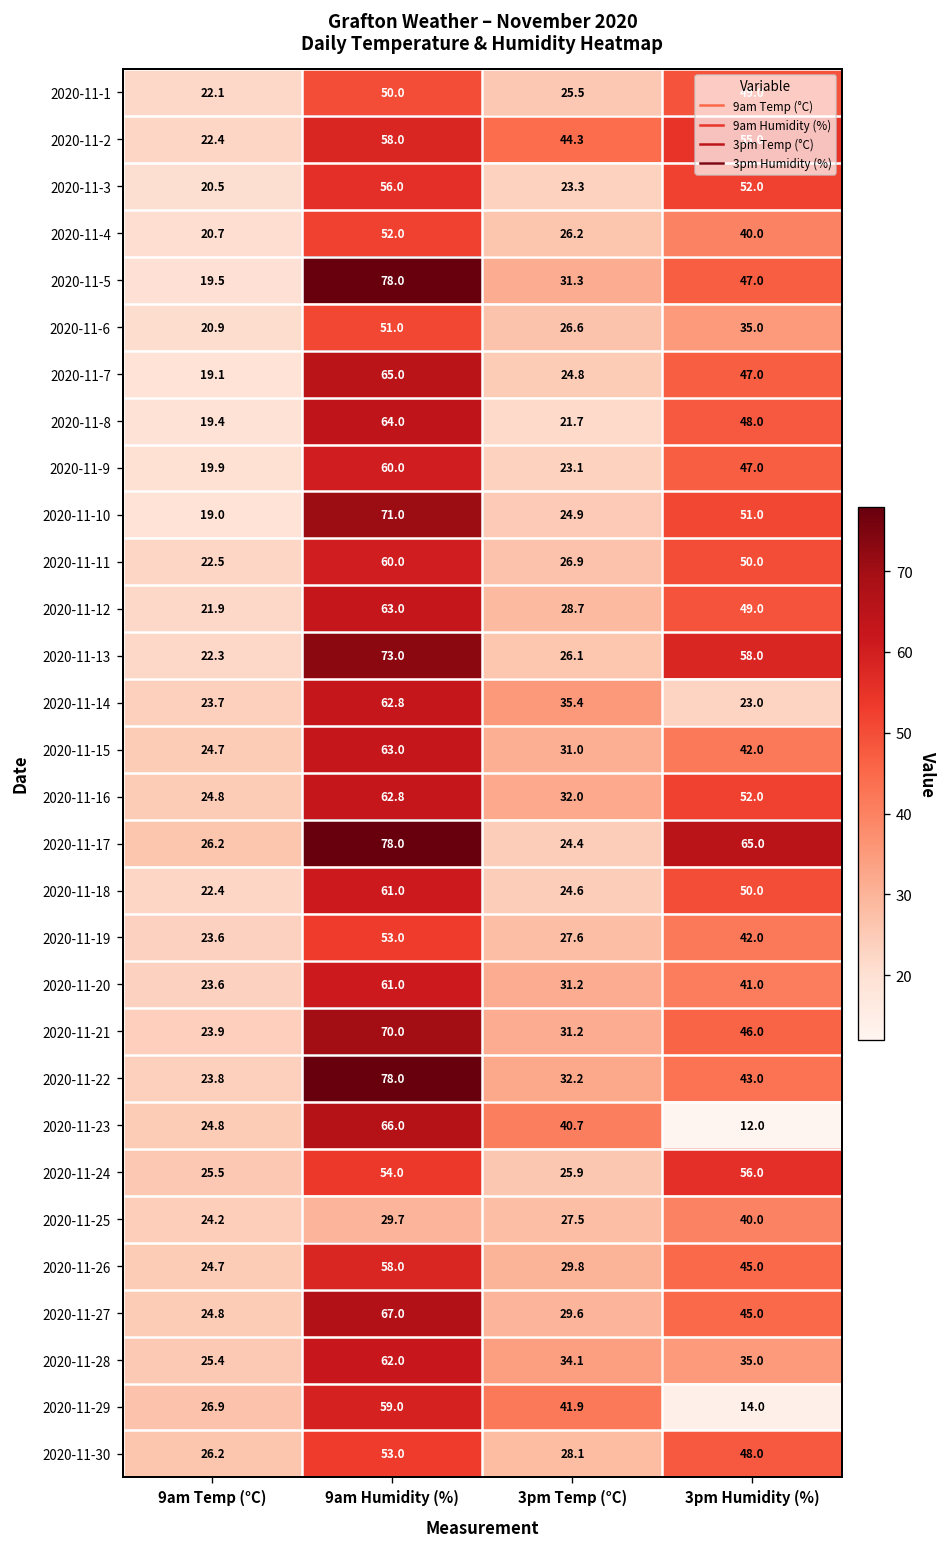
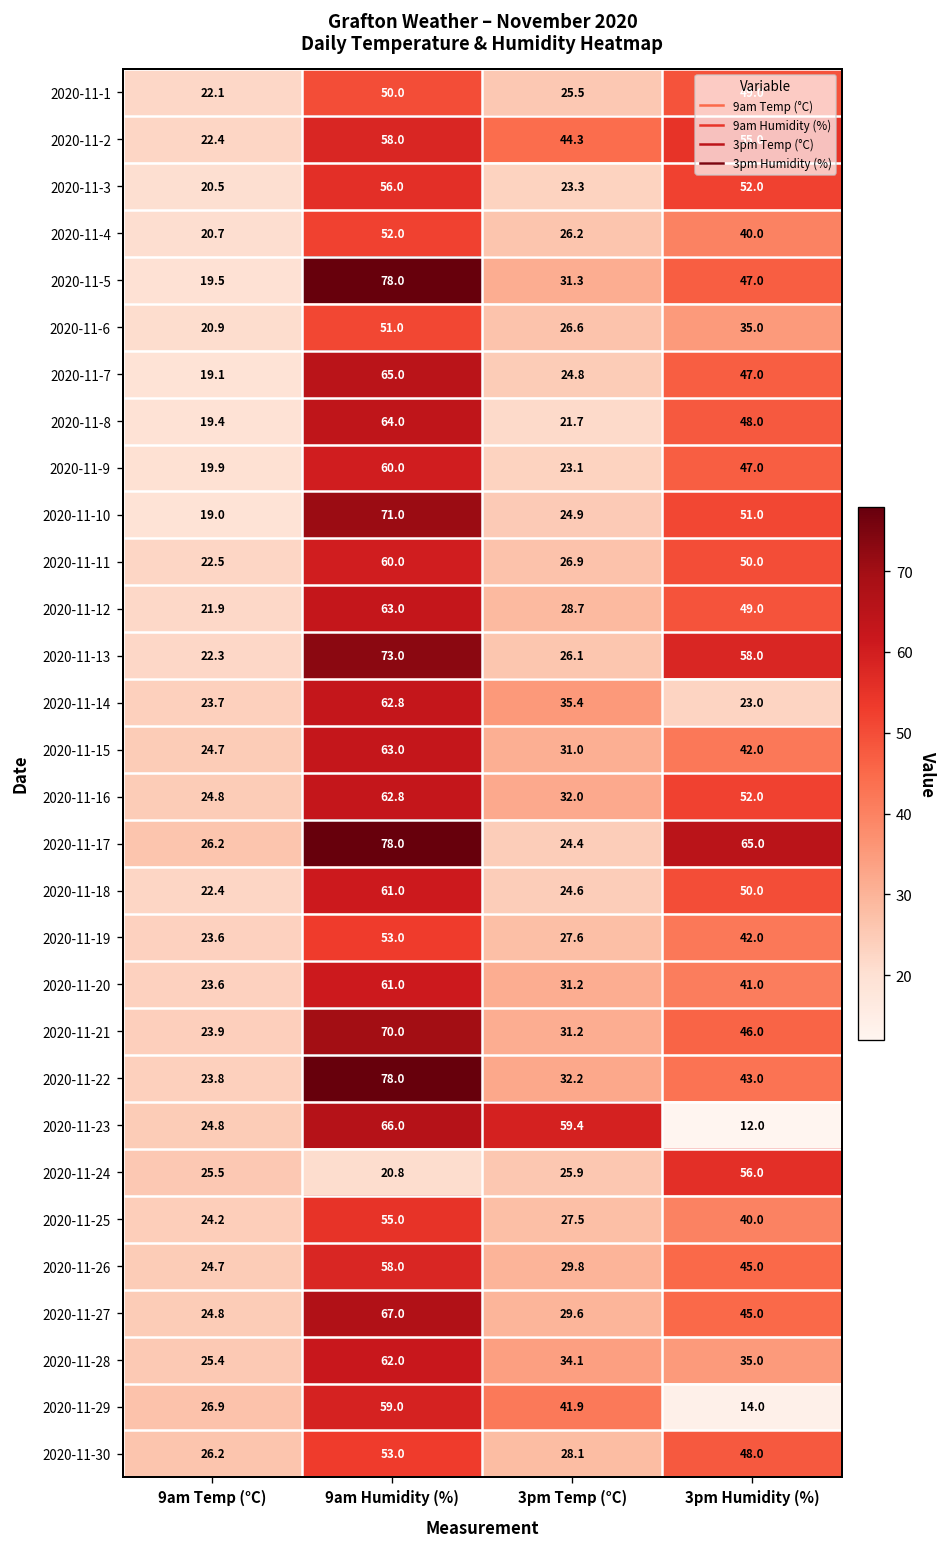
  {
    "2020-11-1": {
      "9am Temp (°C)": 22.1,
      "9am Humidity (%)": 50.0,
      "3pm Temp (°C)": 25.5
    },
    "2020-11-2": {
      "9am Temp (°C)": 22.4,
      "9am Humidity (%)": 58.0,
      "3pm Temp (°C)": 44.3
    },
    "2020-11-3": {
      "9am Temp (°C)": 20.5,
      "9am Humidity (%)": 56.0,
      "3pm Temp (°C)": 23.3,
      "3pm Humidity (%)": 52.0
    },
    "2020-11-4": {
      "9am Temp (°C)": 20.7,
      "9am Humidity (%)": 52.0,
      "3pm Temp (°C)": 26.2,
      "3pm Humidity (%)": 40.0
    },
    "2020-11-5": {
      "9am Temp (°C)": 19.5,
      "9am Humidity (%)": 78.0,
      "3pm Temp (°C)": 31.3,
      "3pm Humidity (%)": 47.0
    },
    "2020-11-6": {
      "9am Temp (°C)": 20.9,
      "9am Humidity (%)": 51.0,
      "3pm Temp (°C)": 26.6,
      "3pm Humidity (%)": 35.0
    },
    "2020-11-7": {
      "9am Temp (°C)": 19.1,
      "9am Humidity (%)": 65.0,
      "3pm Temp (°C)": 24.8,
      "3pm Humidity (%)": 47.0
    },
    "2020-11-8": {
      "9am Temp (°C)": 19.4,
      "9am Humidity (%)": 64.0,
      "3pm Temp (°C)": 21.7,
      "3pm Humidity (%)": 48.0
    },
    "2020-11-9": {
      "9am Temp (°C)": 19.9,
      "9am Humidity (%)": 60.0,
      "3pm Temp (°C)": 23.1,
      "3pm Humidity (%)": 47.0
    },
    "2020-11-10": {
      "9am Temp (°C)": 19.0,
      "9am Humidity (%)": 71.0,
      "3pm Temp (°C)": 24.9,
      "3pm Humidity (%)": 51.0
    },
    "2020-11-11": {
      "9am Temp (°C)": 22.5,
      "9am Humidity (%)": 60.0,
      "3pm Temp (°C)": 26.9,
      "3pm Humidity (%)": 50.0
    },
    "2020-11-12": {
      "9am Temp (°C)": 21.9,
      "9am Humidity (%)": 63.0,
      "3pm Temp (°C)": 28.7,
      "3pm Humidity (%)": 49.0
    },
    "2020-11-13": {
      "9am Temp (°C)": 22.3,
      "9am Humidity (%)": 73.0,
      "3pm Temp (°C)": 26.1,
      "3pm Humidity (%)": 58.0
    },
    "2020-11-14": {
      "9am Temp (°C)": 23.7,
      "9am Humidity (%)": 62.8,
      "3pm Temp (°C)": 35.4,
      "3pm Humidity (%)": 23.0
    },
    "2020-11-15": {
      "9am Temp (°C)": 24.7,
      "9am Humidity (%)": 63.0,
      "3pm Temp (°C)": 31.0,
      "3pm Humidity (%)": 42.0
    },
    "2020-11-16": {
      "9am Temp (°C)": 24.8,
      "9am Humidity (%)": 62.8,
      "3pm Temp (°C)": 32.0,
      "3pm Humidity (%)": 52.0
    },
    "2020-11-17": {
      "9am Temp (°C)": 26.2,
      "9am Humidity (%)": 78.0,
      "3pm Temp (°C)": 24.4,
      "3pm Humidity (%)": 65.0
    },
    "2020-11-18": {
      "9am Temp (°C)": 22.4,
      "9am Humidity (%)": 61.0,
      "3pm Temp (°C)": 24.6,
      "3pm Humidity (%)": 50.0
    },
    "2020-11-19": {
      "9am Temp (°C)": 23.6,
      "9am Humidity (%)": 53.0,
      "3pm Temp (°C)": 27.6,
      "3pm Humidity (%)": 42.0
    },
    "2020-11-20": {
      "9am Temp (°C)": 23.6,
      "9am Humidity (%)": 61.0,
      "3pm Temp (°C)": 31.2,
      "3pm Humidity (%)": 41.0
    },
    "2020-11-21": {
      "9am Temp (°C)": 23.9,
      "9am Humidity (%)": 70.0,
      "3pm Temp (°C)": 31.2,
      "3pm Humidity (%)": 46.0
    },
    "2020-11-22": {
      "9am Temp (°C)": 23.8,
      "9am Humidity (%)": 78.0,
      "3pm Temp (°C)": 32.2,
      "3pm Humidity (%)": 43.0
    },
    "2020-11-23": {
      "9am Temp (°C)": 24.8,
      "9am Humidity (%)": 66.0,
-     "3pm Temp (°C)": 40.7,
+     "3pm Temp (°C)": 59.4,
      "3pm Humidity (%)": 12.0
    },
    "2020-11-24": {
      "9am Temp (°C)": 25.5,
-     "9am Humidity (%)": 54.0,
+     "9am Humidity (%)": 20.8,
      "3pm Temp (°C)": 25.9,
      "3pm Humidity (%)": 56.0
    },
    "2020-11-25": {
      "9am Temp (°C)": 24.2,
-     "9am Humidity (%)": 29.7,
+     "9am Humidity (%)": 55.0,
      "3pm Temp (°C)": 27.5,
      "3pm Humidity (%)": 40.0
    },
    "2020-11-26": {
      "9am Temp (°C)": 24.7,
      "9am Humidity (%)": 58.0,
      "3pm Temp (°C)": 29.8,
      "3pm Humidity (%)": 45.0
    },
    "2020-11-27": {
      "9am Temp (°C)": 24.8,
      "9am Humidity (%)": 67.0,
      "3pm Temp (°C)": 29.6,
      "3pm Humidity (%)": 45.0
    },
    "2020-11-28": {
      "9am Temp (°C)": 25.4,
      "9am Humidity (%)": 62.0,
      "3pm Temp (°C)": 34.1,
      "3pm Humidity (%)": 35.0
    },
    "2020-11-29": {
      "9am Temp (°C)": 26.9,
      "9am Humidity (%)": 59.0,
      "3pm Temp (°C)": 41.9,
      "3pm Humidity (%)": 14.0
    },
    "2020-11-30": {
      "9am Temp (°C)": 26.2,
      "9am Humidity (%)": 53.0,
      "3pm Temp (°C)": 28.1,
      "3pm Humidity (%)": 48.0
    }
  }
